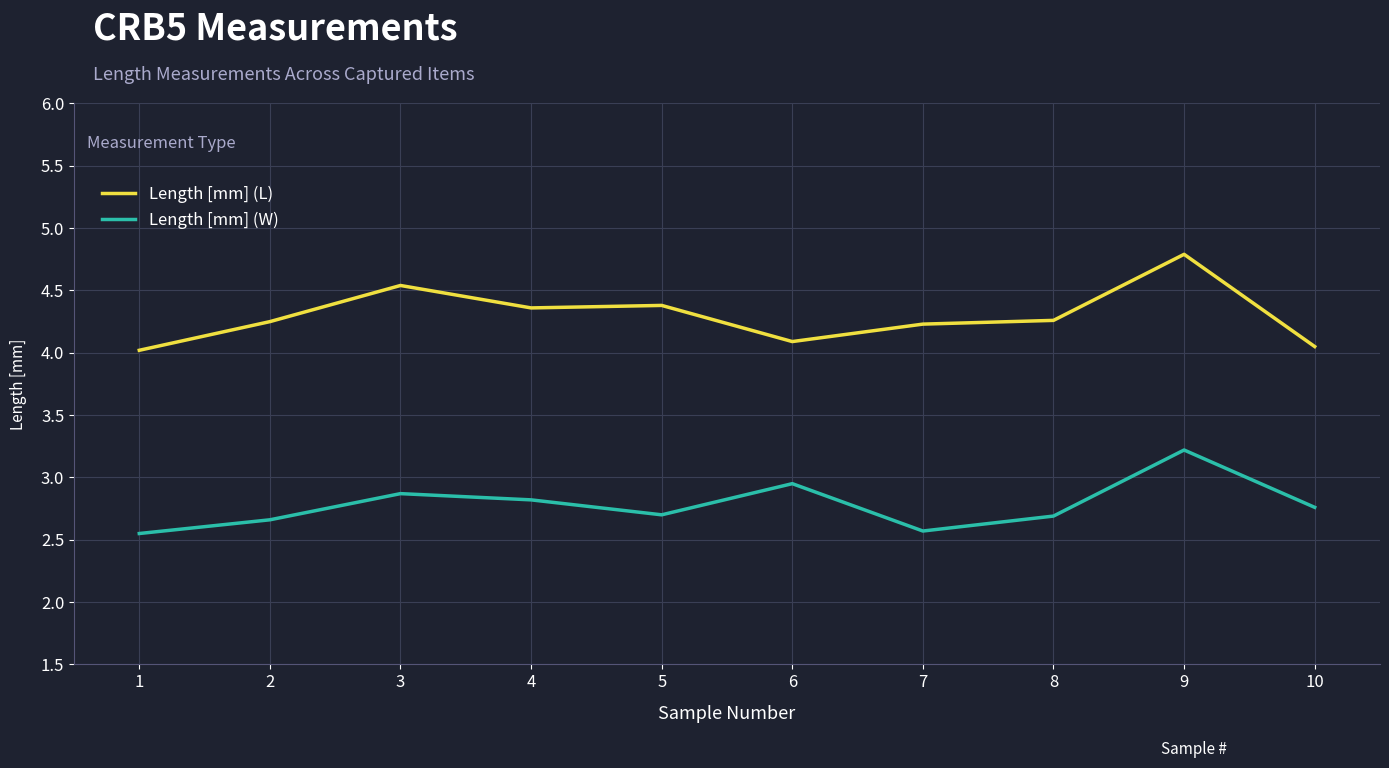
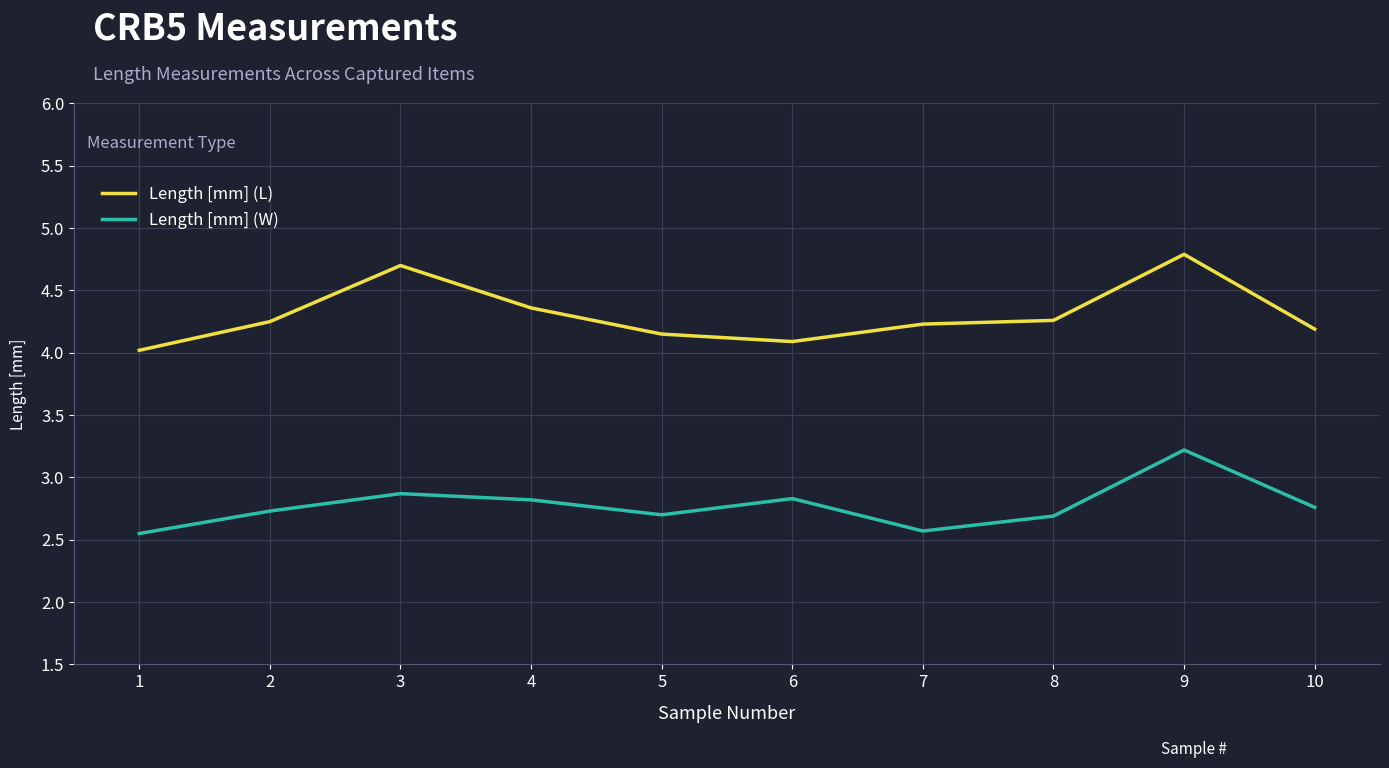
  {
    "Length [mm] (L)": {
      "1": 4.02,
      "2": 4.25,
-     "3": 4.54,
+     "3": 4.70,
      "4": 4.36,
-     "5": 4.38,
+     "5": 4.15,
      "6": 4.09,
      "7": 4.23,
      "8": 4.26,
      "9": 4.79,
-     "10": 4.05
+     "10": 4.19
    },
    "Length [mm] (W)": {
      "1": 2.55,
-     "2": 2.66,
+     "2": 2.73,
      "3": 2.87,
      "4": 2.82,
      "5": 2.70,
-     "6": 2.95,
+     "6": 2.83,
      "7": 2.57,
      "8": 2.69,
      "9": 3.22,
      "10": 2.76
    }
  }
